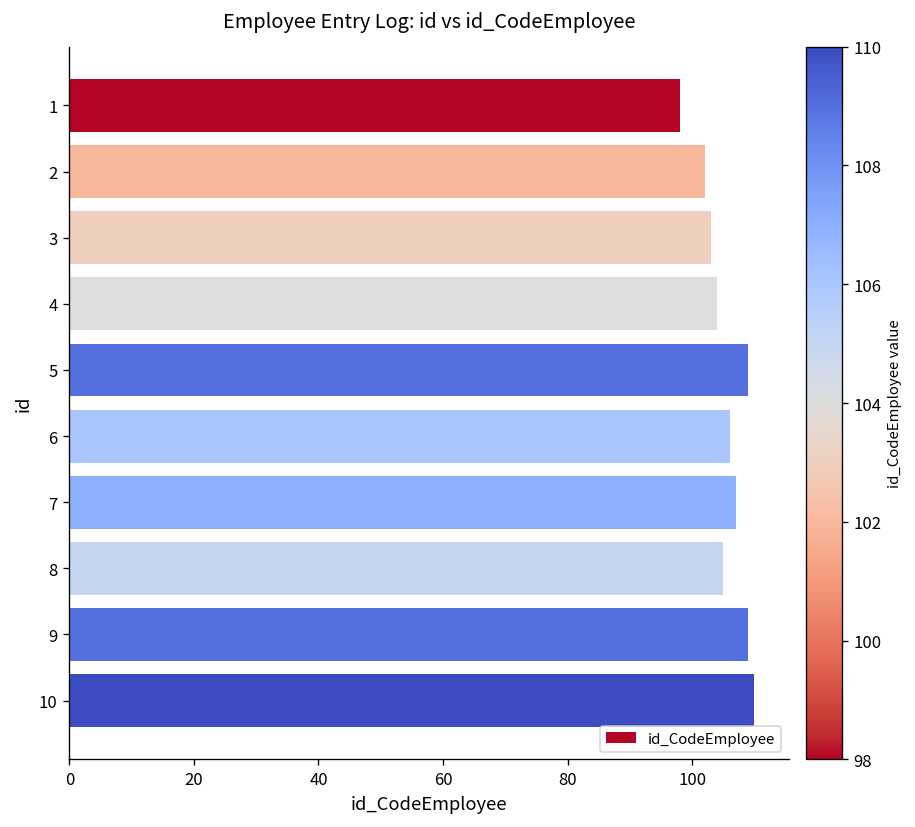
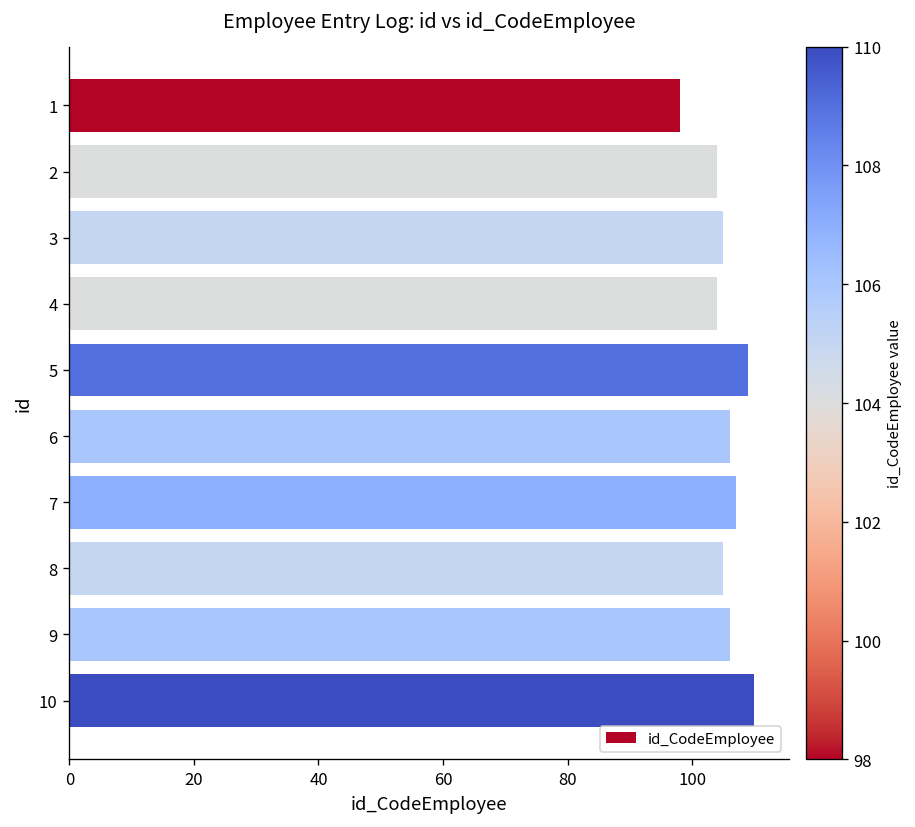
  {
    "1": 98,
-   "2": 102,
-   "3": 103,
+   "2": 104,
+   "3": 105,
    "4": 104,
    "5": 109,
    "6": 106,
    "7": 107,
    "8": 105,
-   "9": 109,
+   "9": 106,
    "10": 110
  }
